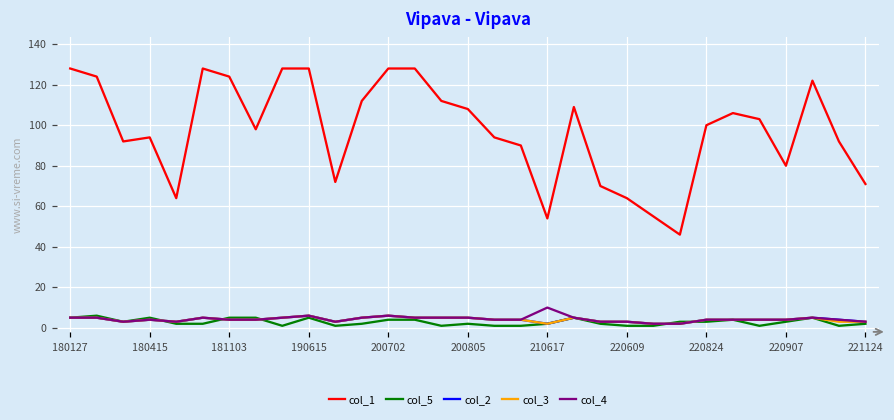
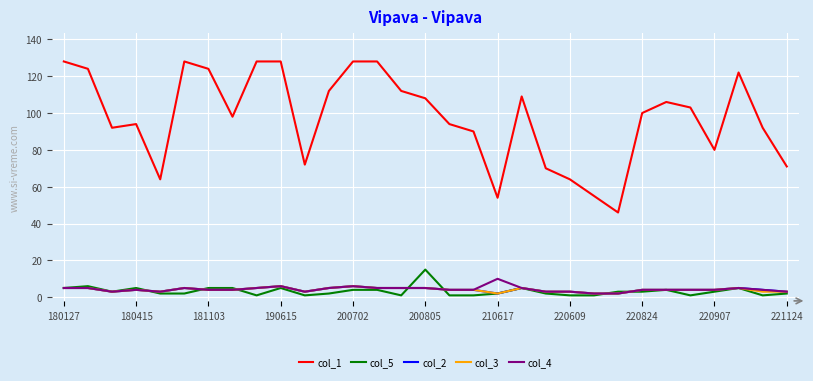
  {
    "col_1": {
      "180127": 128,
      "180415": 94,
      "181103": 124,
      "190615": 128,
      "200702": 128,
      "200805": 108,
      "210617": 54,
      "220609": 64,
      "220824": 100,
      "220907": 80,
      "221124": 71
    },
    "col_5": {
      "200702": 4,
-     "200805": 2,
+     "200805": 15,
      "220609": 1
    },
    "col_4": {
      "210617": 10
    }
  }
